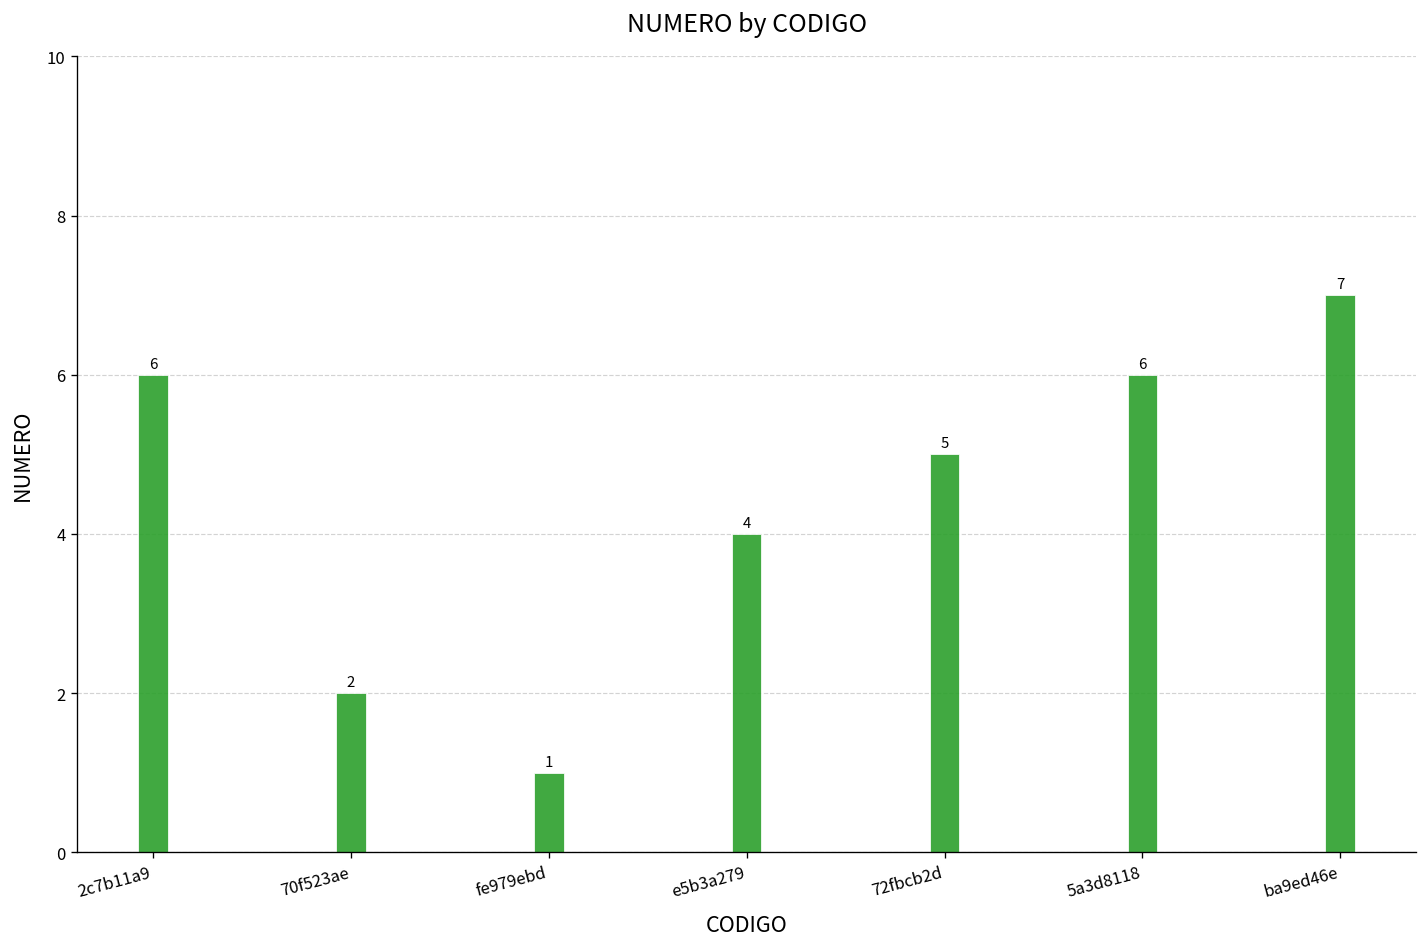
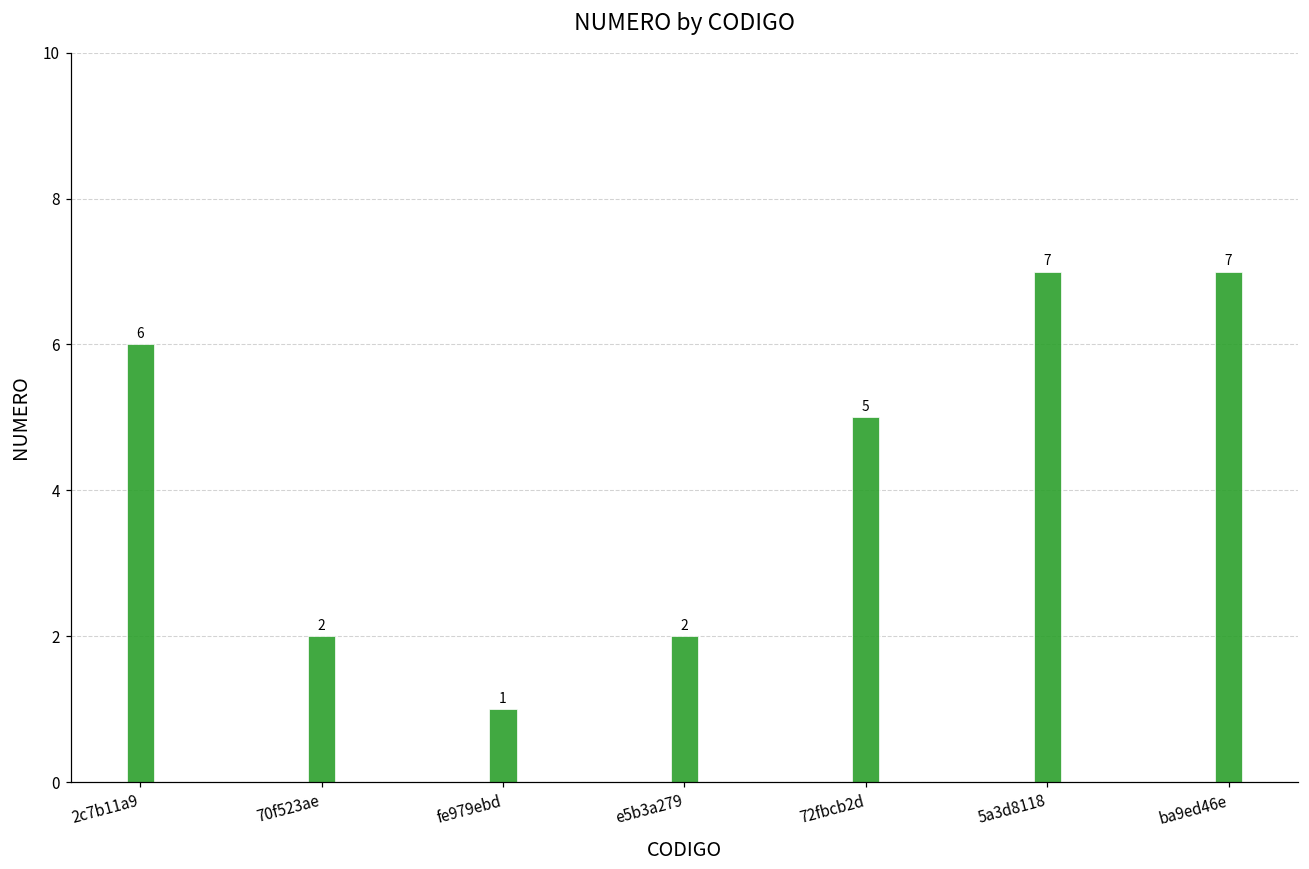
  {
    "2c7b11a9": 6,
    "70f523ae": 2,
    "fe979ebd": 1,
-   "e5b3a279": 4,
+   "e5b3a279": 2,
    "72fbcb2d": 5,
-   "5a3d8118": 6,
+   "5a3d8118": 7,
    "ba9ed46e": 7
  }
